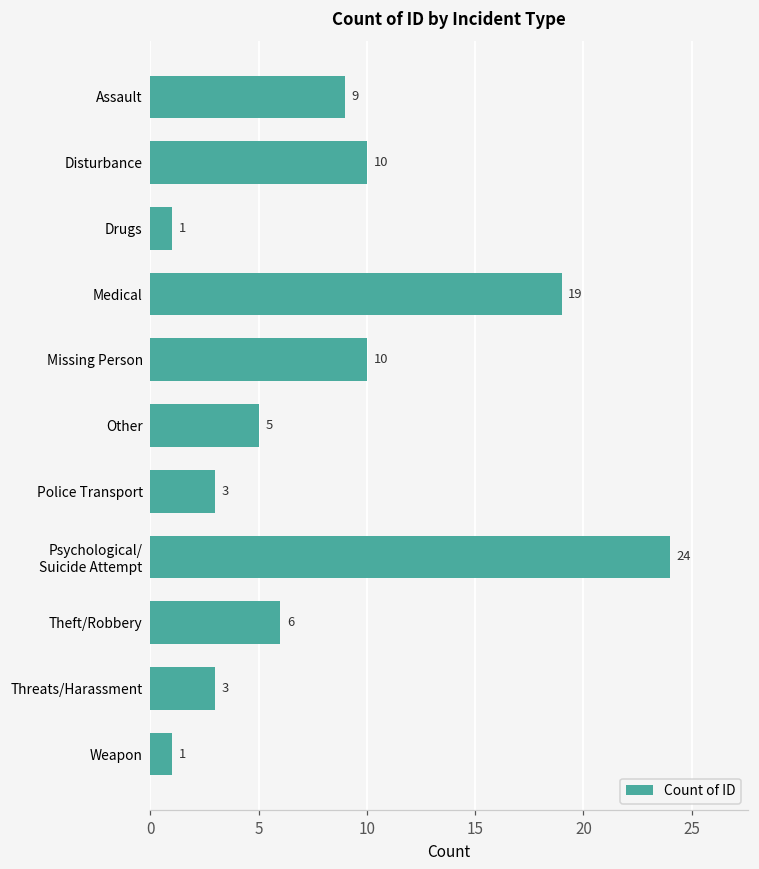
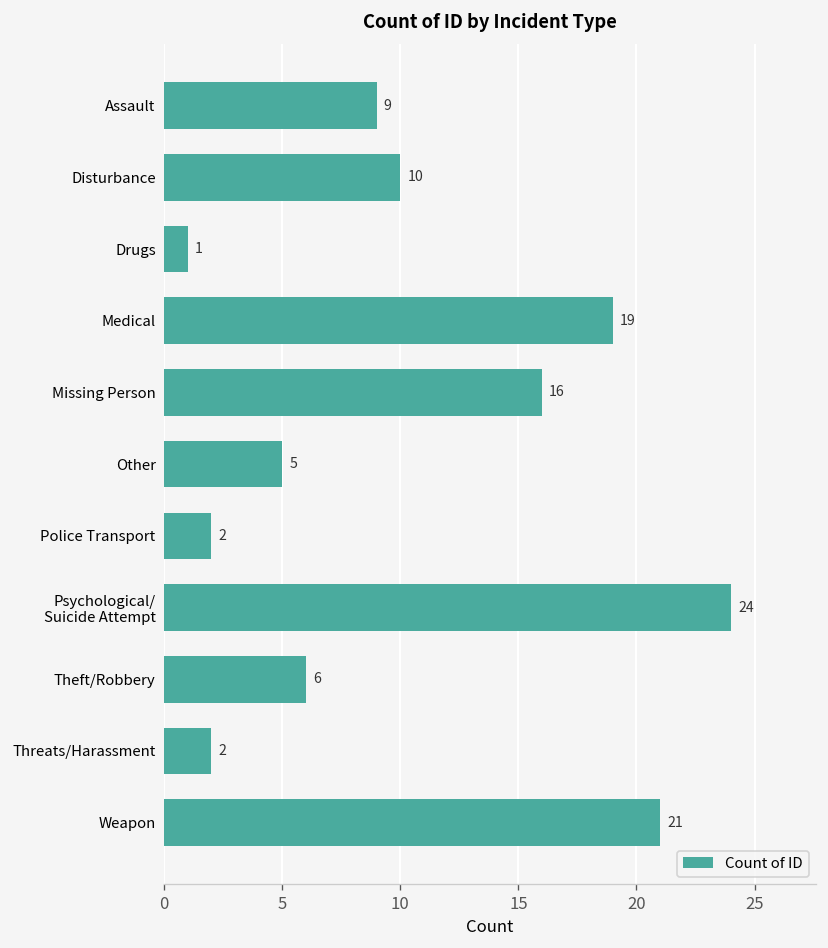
  {
    "Assault": 9,
    "Disturbance": 10,
    "Drugs": 1,
    "Medical": 19,
-   "Missing Person": 10,
+   "Missing Person": 16,
    "Other": 5,
-   "Police Transport": 3,
+   "Police Transport": 2,
    "Psychological/ Suicide Attempt": 24,
    "Theft/Robbery": 6,
-   "Threats/Harassment": 3,
-   "Weapon": 1
+   "Threats/Harassment": 2,
+   "Weapon": 21
  }
